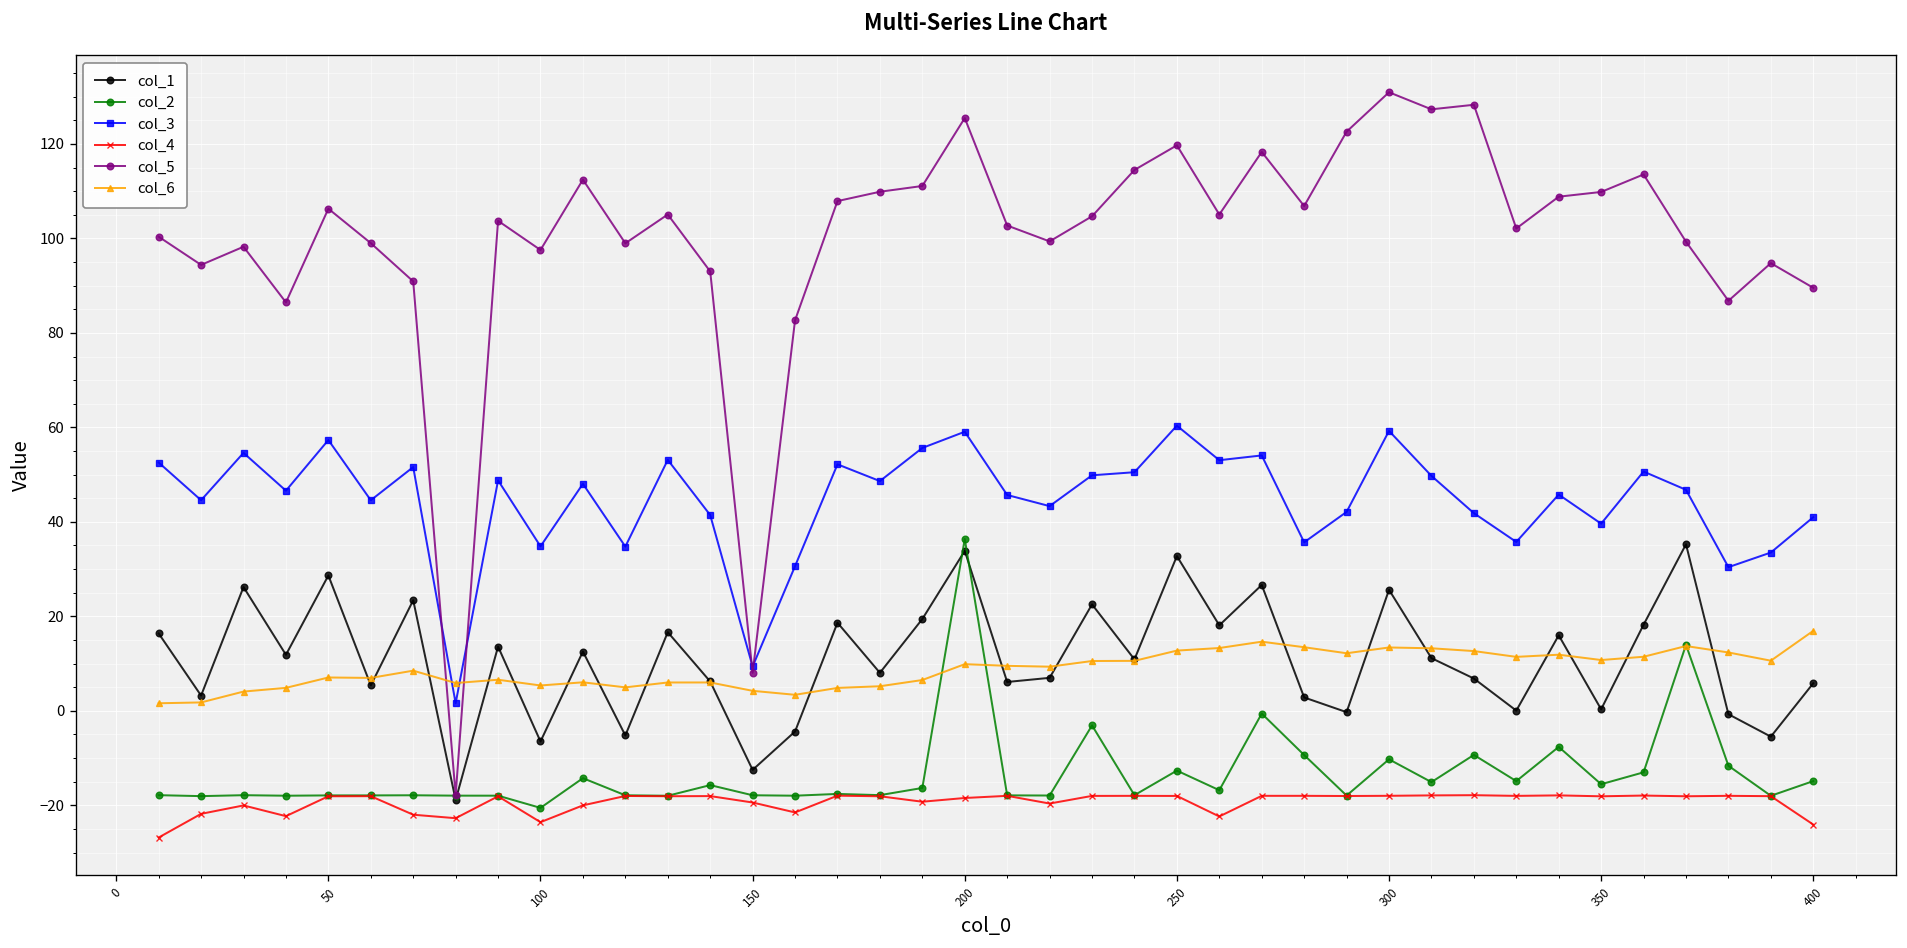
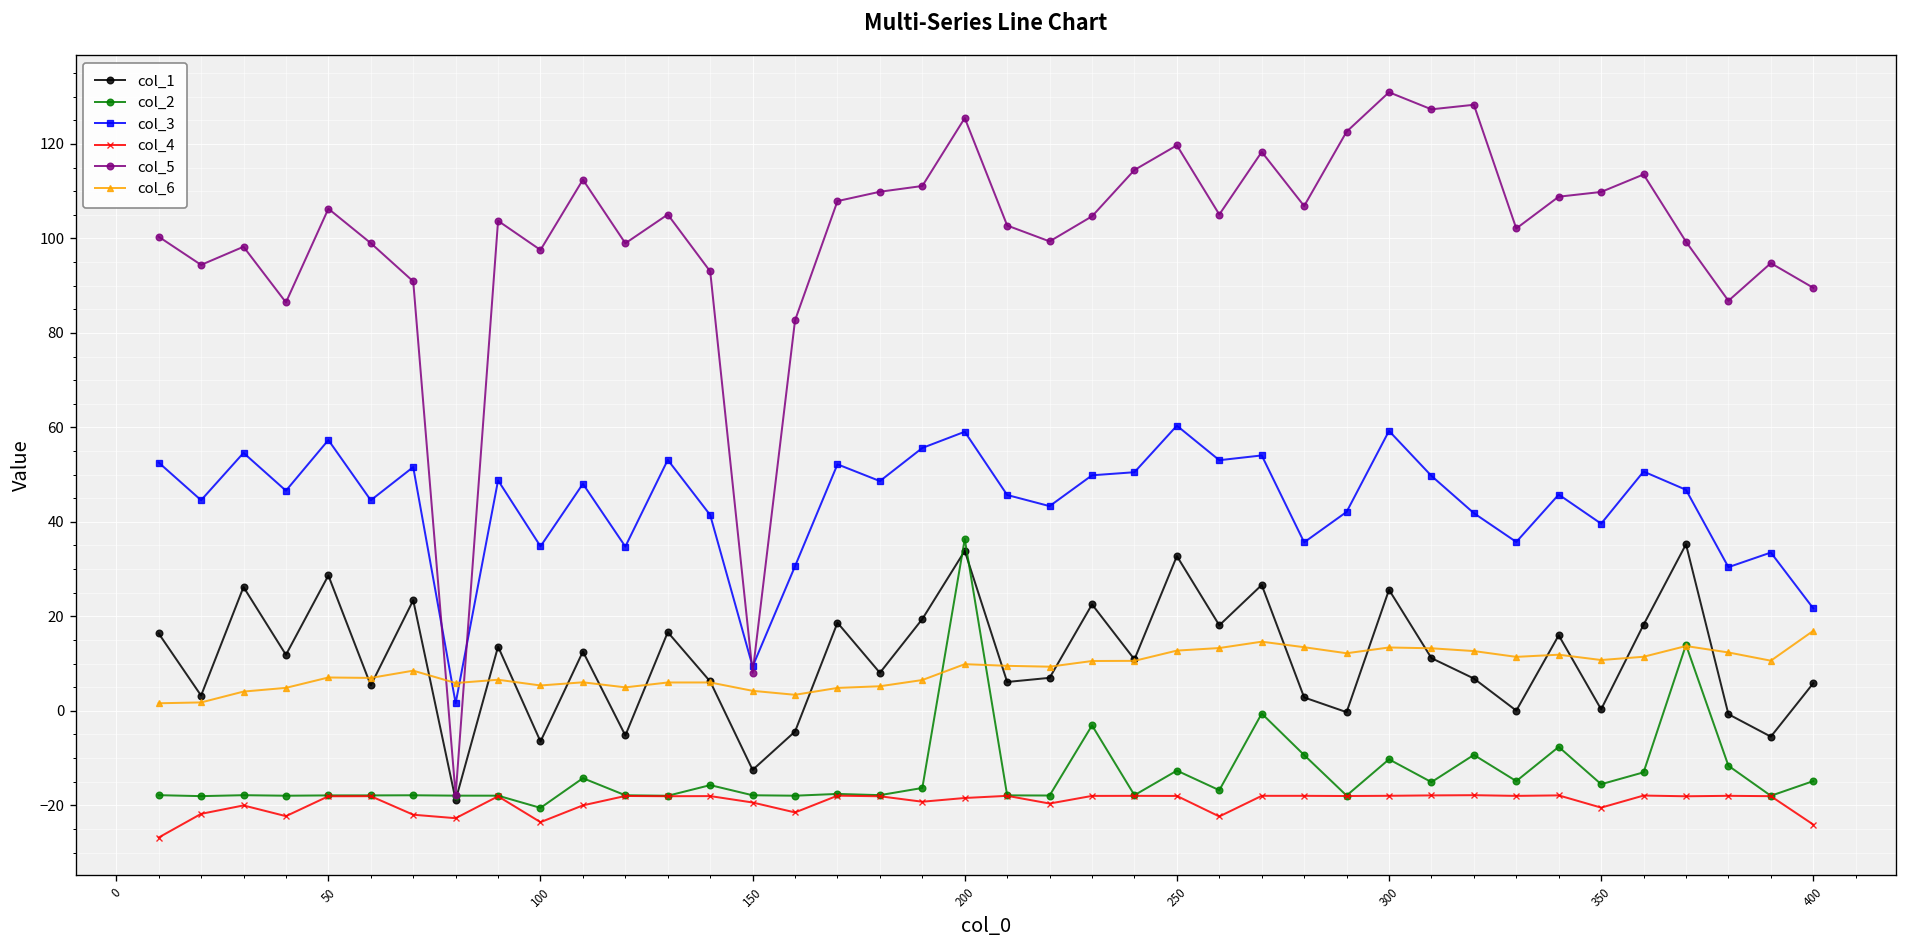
  {
    "col_1": {
      "50": 29,
      "100": -6,
      "150": -13,
      "200": 34,
      "250": 33,
      "300": 26,
      "350": 0,
      "400": 6
    },
    "col_2": {
      "100": -21,
      "150": -18,
      "200": 36,
      "250": -13,
      "300": -10,
      "350": -16,
      "400": -15
    },
    "col_3": {
      "50": 57,
      "100": 35,
      "150": 9,
      "200": 59,
      "250": 60,
      "300": 59,
      "350": 40,
-     "400": 41
+     "400": 22
    },
    "col_4": {
      "100": -24,
      "150": -19,
      "200": -18,
      "250": -18,
      "300": -18,
-     "350": -18,
+     "350": -20,
      "400": -24
    },
    "col_5": {
      "50": 106,
      "100": 98,
      "150": 8,
      "200": 125,
      "250": 120,
      "300": 131,
      "350": 110,
      "400": 90
    },
    "col_6": {
      "50": 7,
      "100": 5,
      "150": 4,
      "200": 10,
      "250": 13,
      "300": 13,
      "350": 11,
      "400": 17
    }
  }
